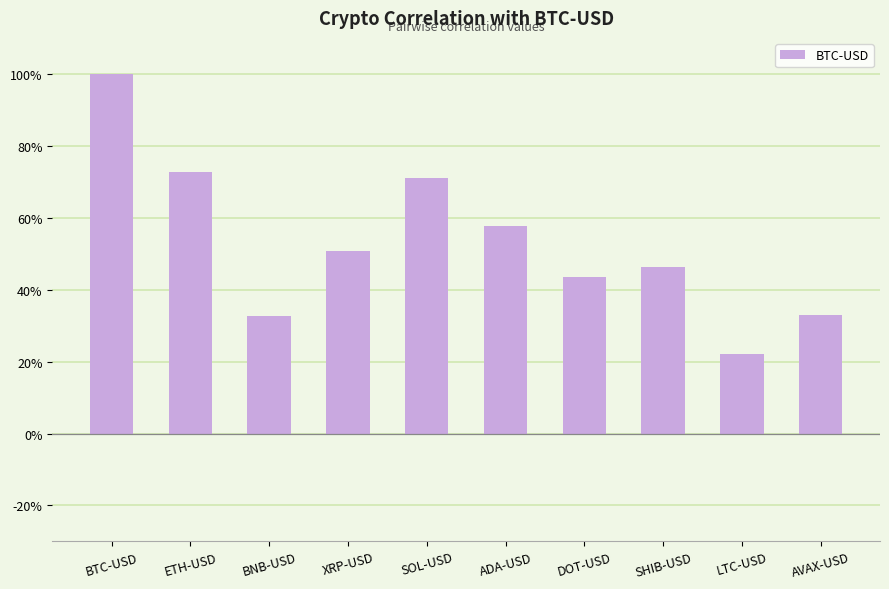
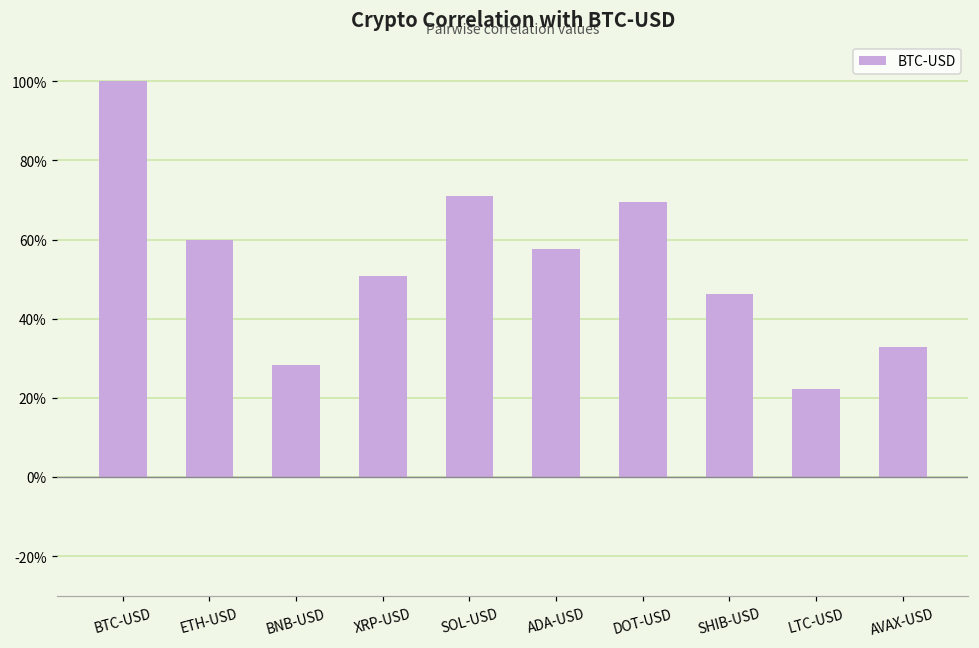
  {
    "BTC-USD": "100%",
-   "ETH-USD": "73%",
-   "BNB-USD": "33%",
+   "ETH-USD": "60%",
+   "BNB-USD": "28%",
    "XRP-USD": "51%",
    "SOL-USD": "71%",
    "ADA-USD": "58%",
-   "DOT-USD": "43%",
+   "DOT-USD": "70%",
    "SHIB-USD": "46%",
    "LTC-USD": "22%",
    "AVAX-USD": "33%"
  }
